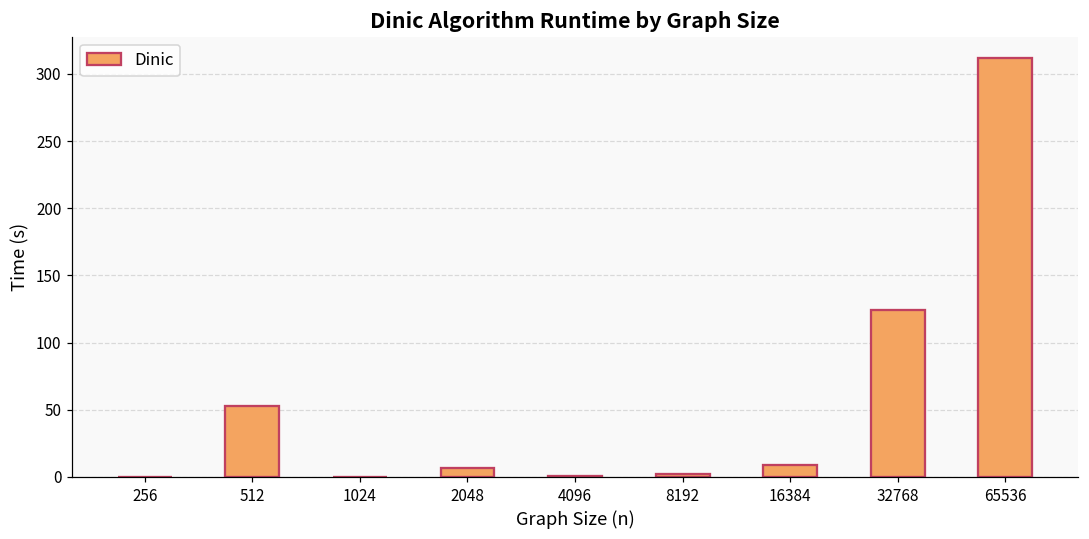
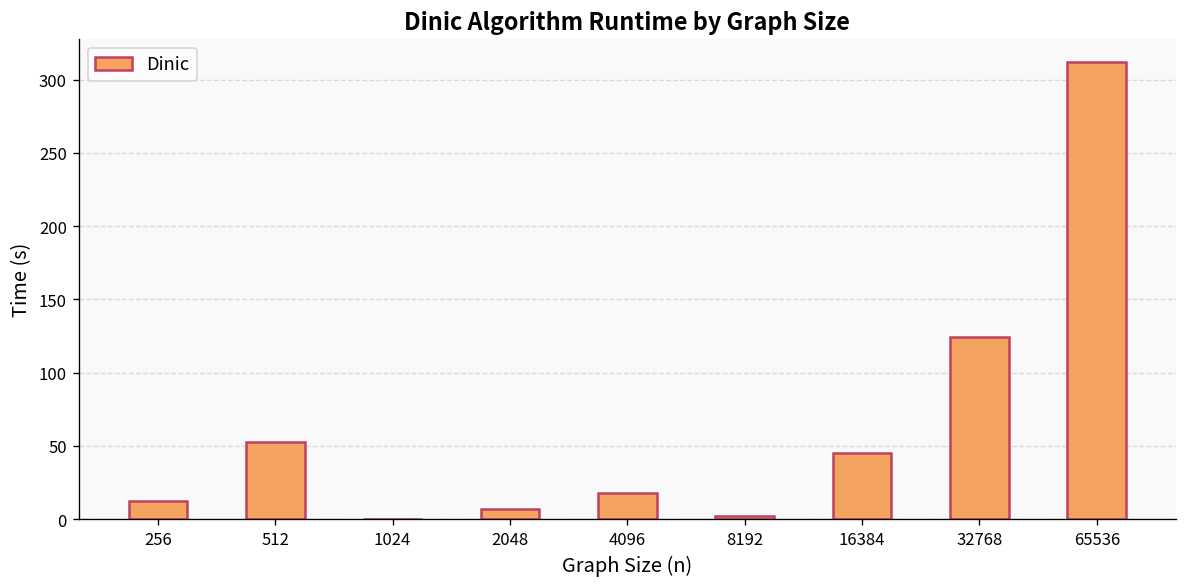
  {
-   "256": 0,
+   "256": 13,
    "512": 53,
    "2048": 7,
-   "4096": 1,
+   "4096": 18,
    "8192": 2,
-   "16384": 9,
+   "16384": 45,
    "32768": 124,
    "65536": 312
  }
